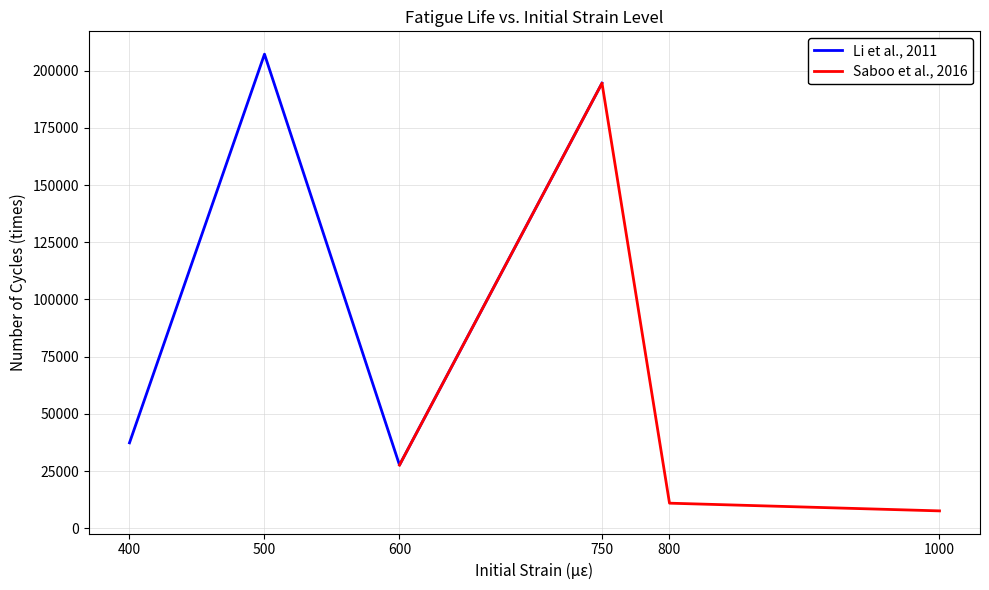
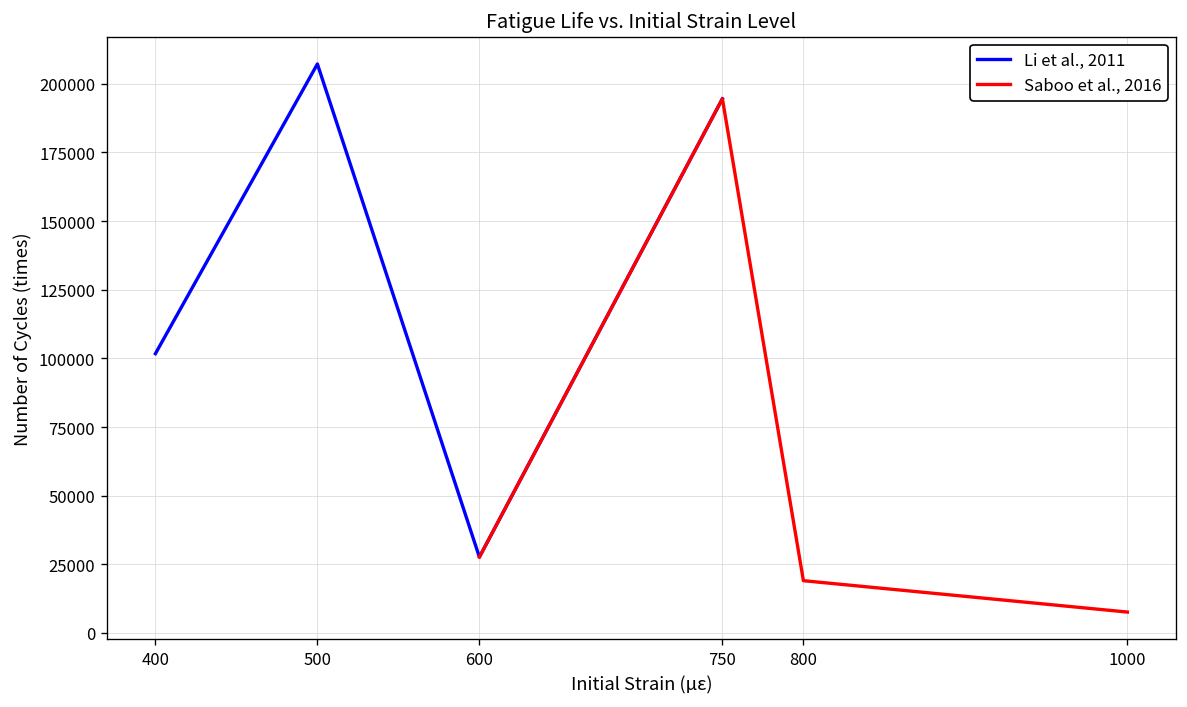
  {
    "Li et al., 2011": {
-     "400": 37000,
+     "400": 102000,
      "500": 207000
    },
    "Saboo et al., 2016": {
-     "800": 11000,
+     "800": 19000,
      "1000": 8000
    }
  }
